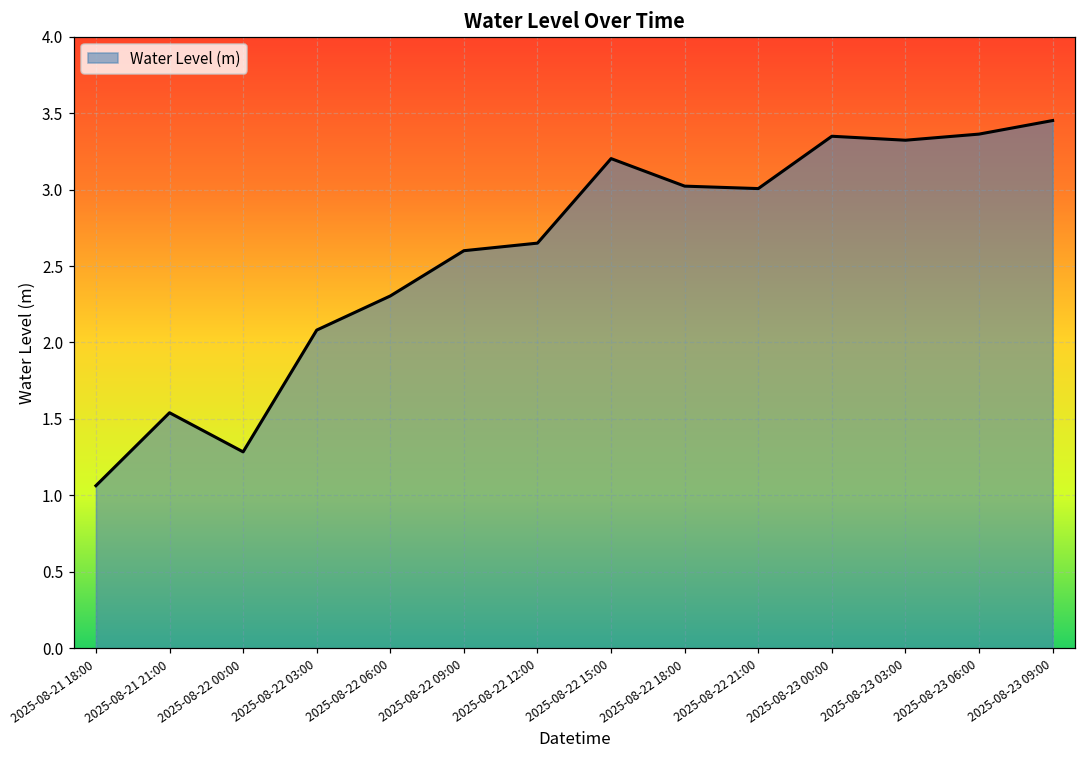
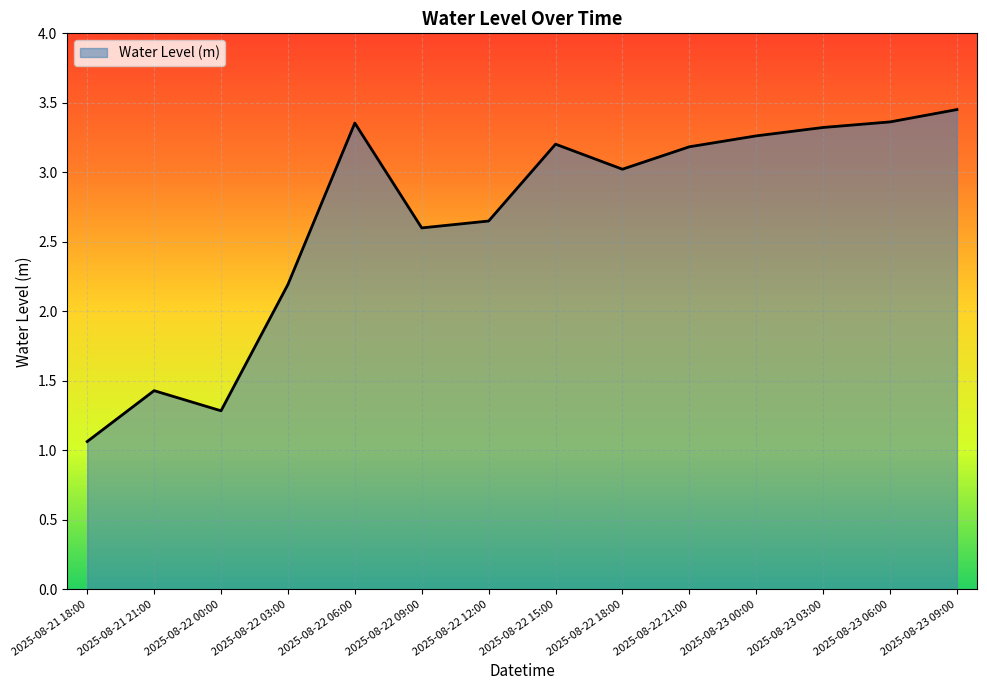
  {
    "2025-08-21 18:00": 1.06,
-   "2025-08-21 21:00": 1.54,
+   "2025-08-21 21:00": 1.43,
    "2025-08-22 00:00": 1.28,
-   "2025-08-22 03:00": 2.08,
-   "2025-08-22 06:00": 2.30,
+   "2025-08-22 03:00": 2.19,
+   "2025-08-22 06:00": 3.35,
    "2025-08-22 09:00": 2.60,
    "2025-08-22 12:00": 2.65,
    "2025-08-22 15:00": 3.20,
    "2025-08-22 18:00": 3.02,
-   "2025-08-22 21:00": 3.01,
-   "2025-08-23 00:00": 3.35,
+   "2025-08-22 21:00": 3.18,
+   "2025-08-23 00:00": 3.26,
    "2025-08-23 03:00": 3.32,
    "2025-08-23 06:00": 3.36,
    "2025-08-23 09:00": 3.45
  }
